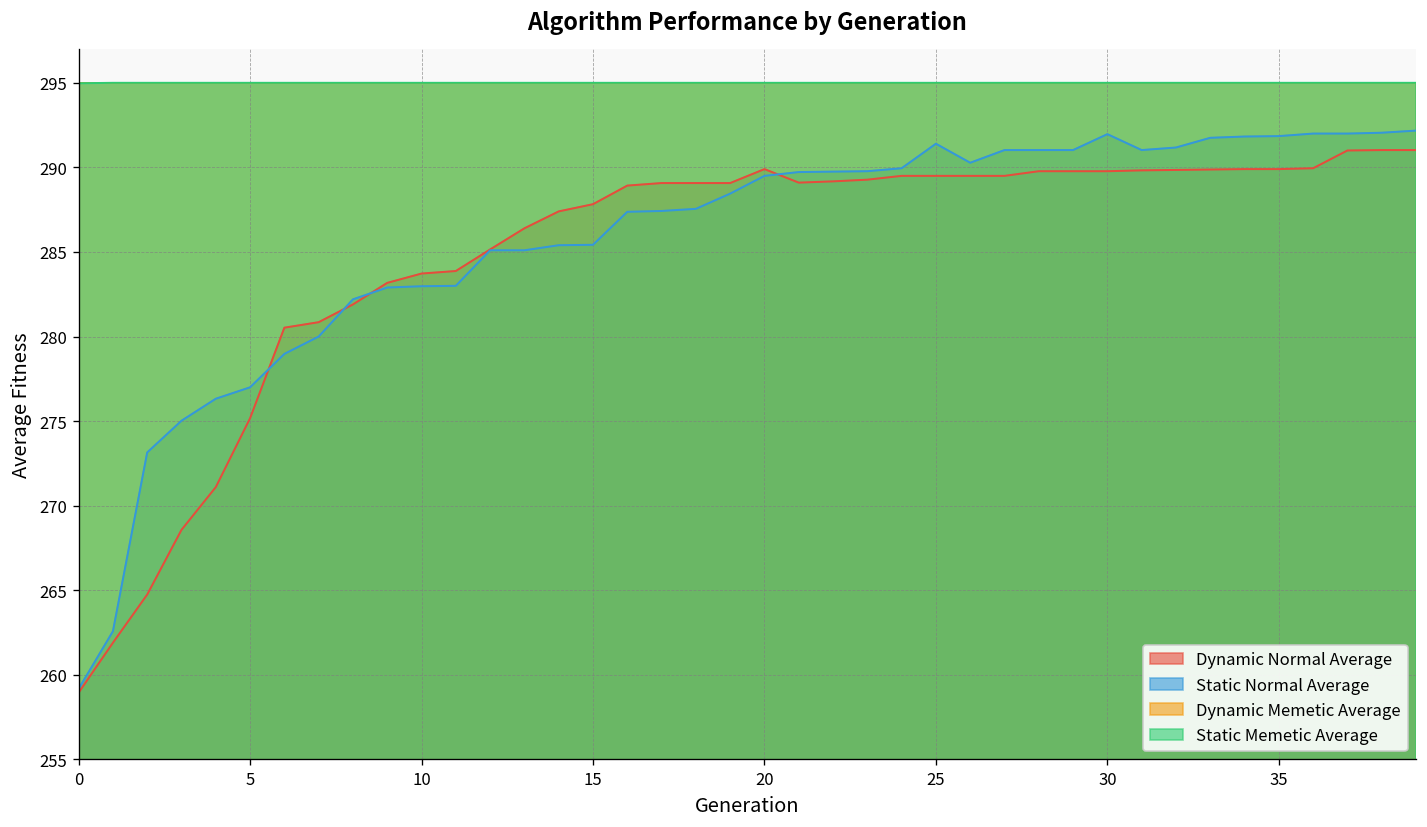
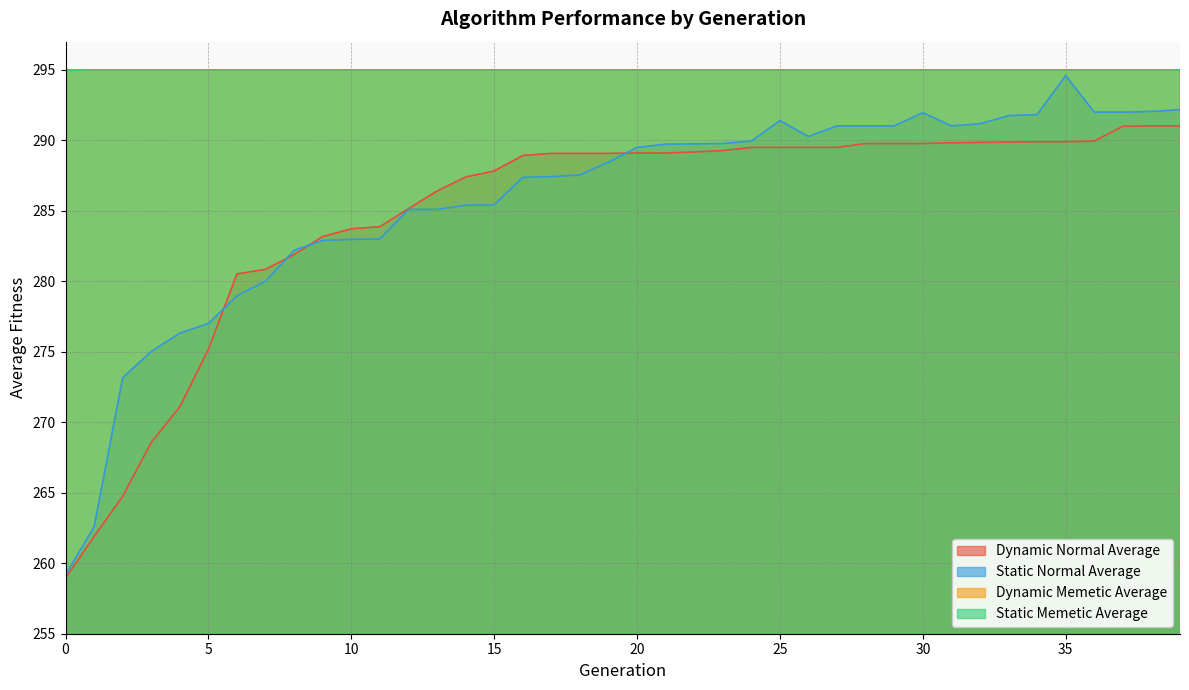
  {
    "Dynamic Normal Average": {
      "0": 259.0,
      "5": 275.2,
      "10": 283.7,
      "15": 287.8,
-     "20": 289.9,
+     "20": 289.1,
      "25": 289.5,
      "30": 289.8,
      "35": 289.9
    },
    "Static Normal Average": {
      "0": 259.2,
      "5": 277.0,
      "10": 283.0,
      "15": 285.4,
      "20": 289.5,
      "25": 291.4,
      "30": 292.0,
-     "35": 291.9
+     "35": 294.6
    },
    "Static Memetic Average": {
      "0": 295.0,
      "5": 295.0,
      "10": 295.0,
      "15": 295.0,
      "20": 295.0,
      "25": 295.0,
      "30": 295.0,
      "35": 295.0
    }
  }
